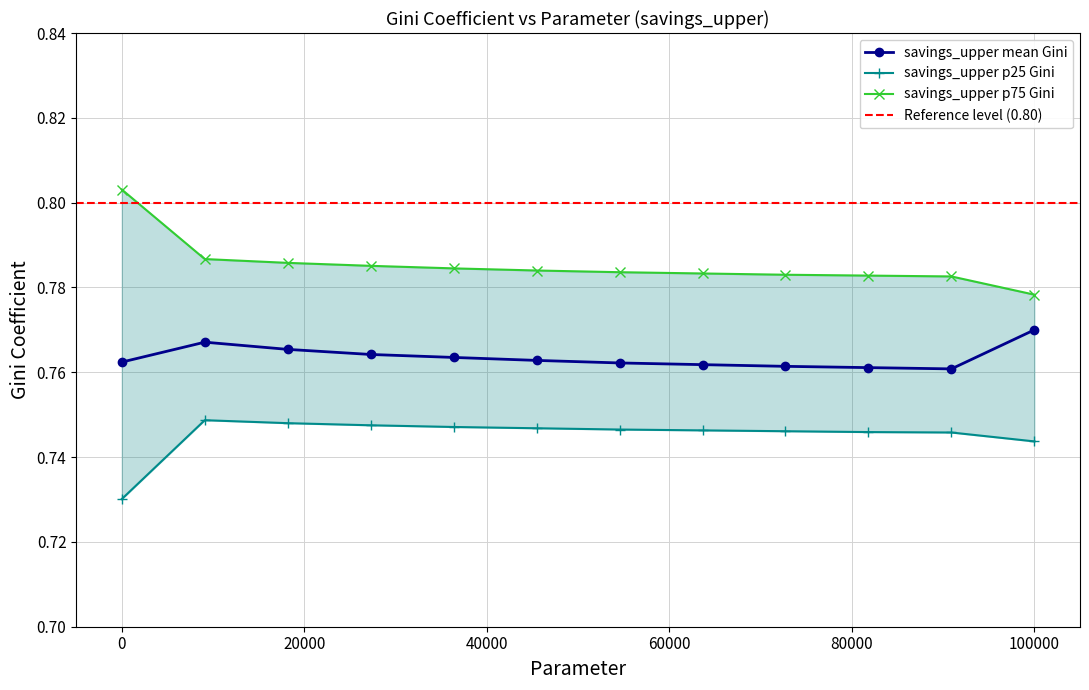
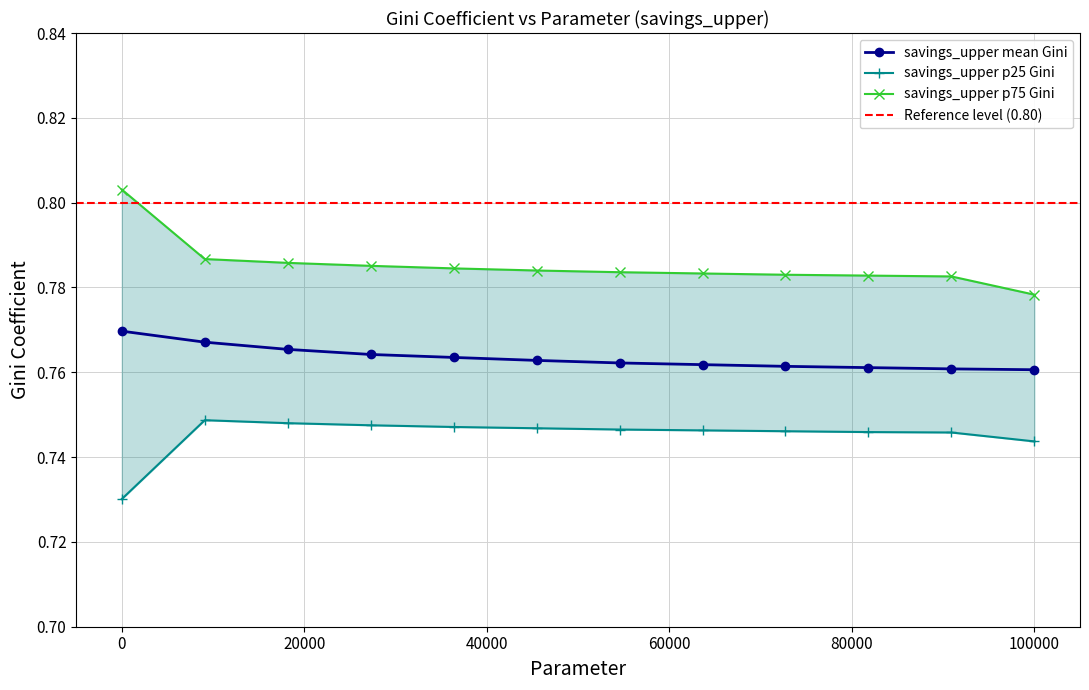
  {
    "savings_upper mean Gini": {
-     "0": 0.762,
-     "100000": 0.770
+     "0": 0.770,
+     "100000": 0.761
    },
    "savings_upper p25 Gini": {
      "0": 0.730,
      "100000": 0.744
    },
    "savings_upper p75 Gini": {
      "0": 0.803,
      "100000": 0.778
    }
  }
